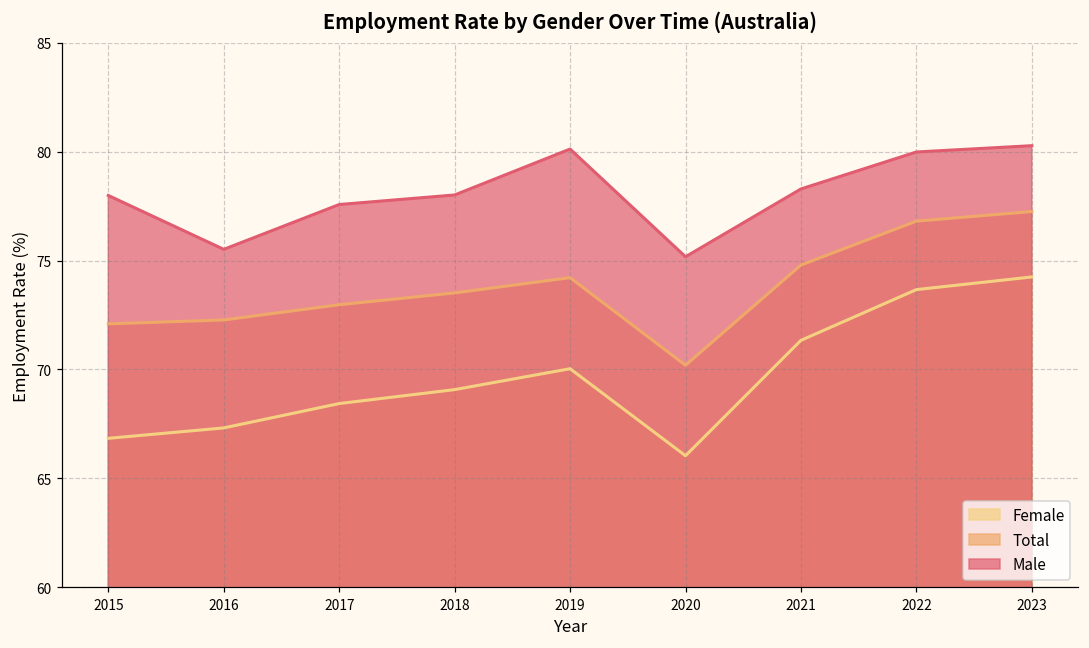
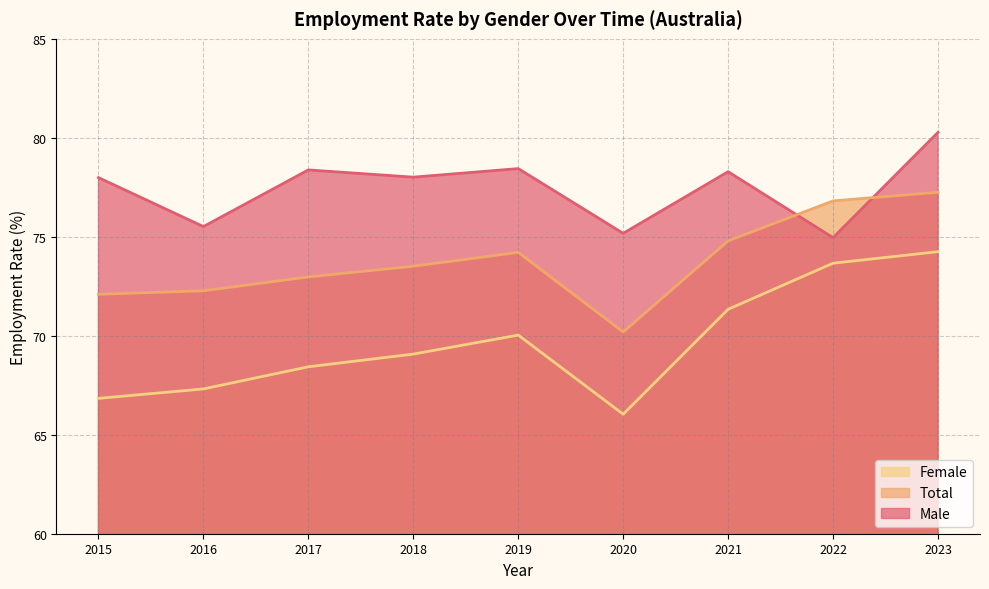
  {
    "Male": {
      "2015": 78.0,
      "2016": 75.5,
-     "2017": 77.6,
+     "2017": 78.4,
      "2018": 78.0,
-     "2019": 80.1,
+     "2019": 78.4,
      "2020": 75.2,
      "2021": 78.3,
-     "2022": 80.0,
+     "2022": 75.0,
      "2023": 80.3
    }
  }
